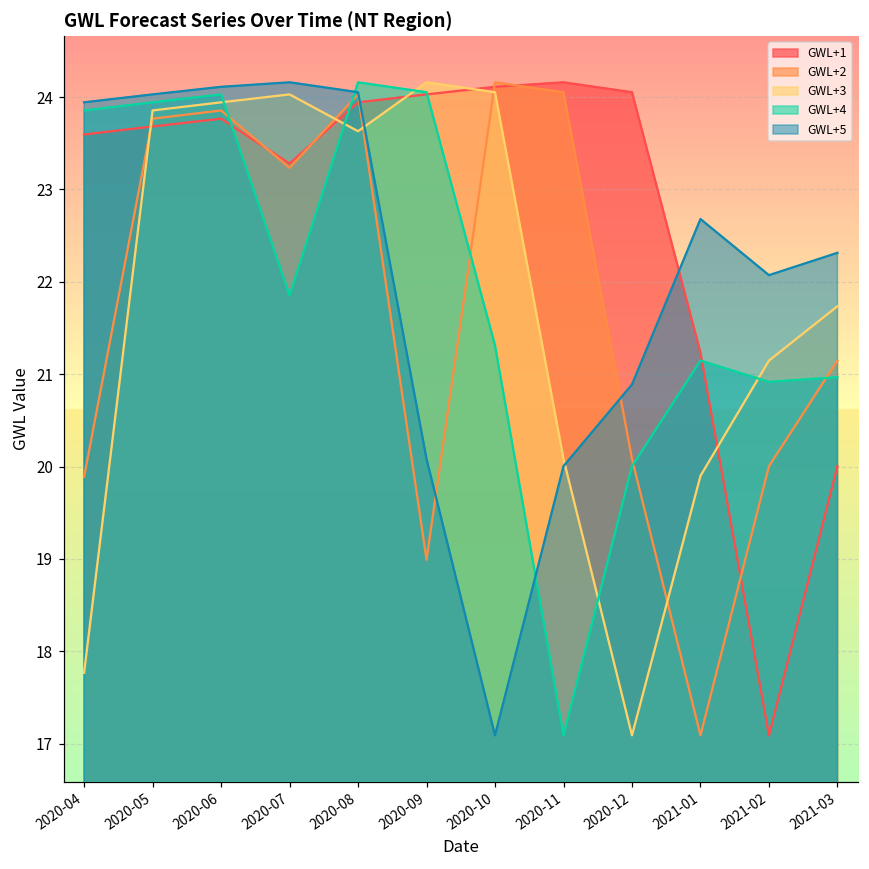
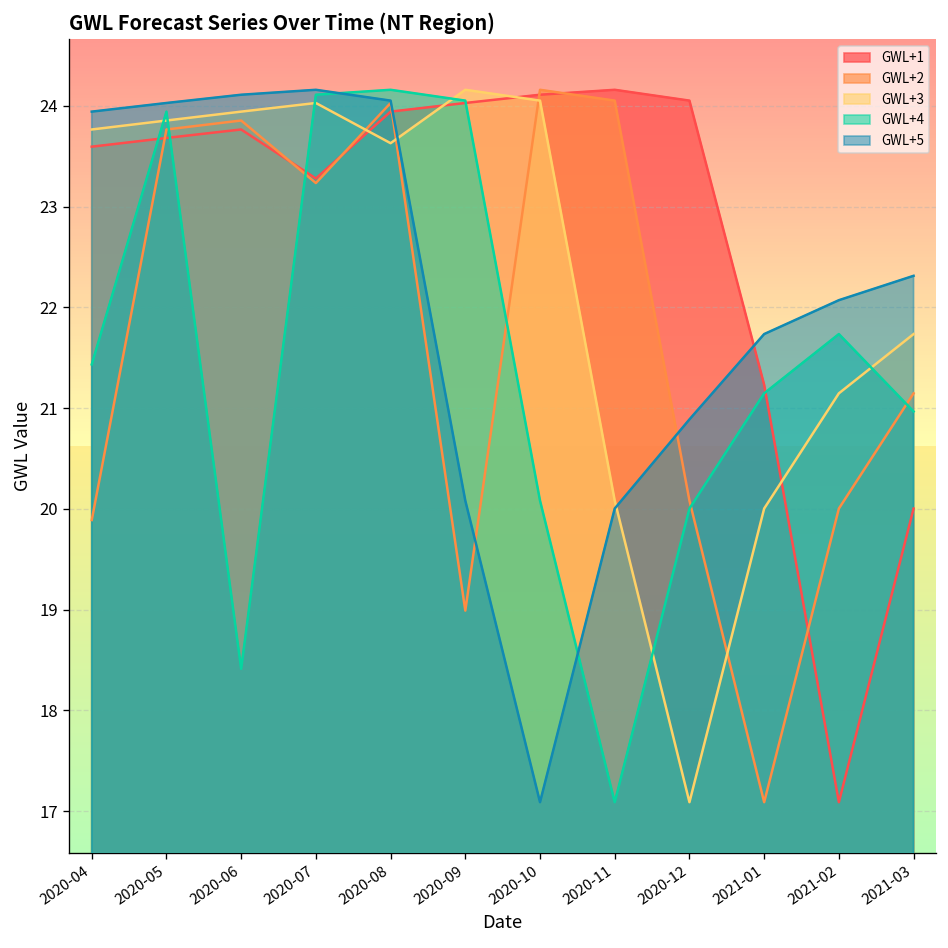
  {
    "GWL+1": {
      "2020-04": 23.6,
      "2020-05": 23.7,
      "2020-06": 23.8,
      "2020-07": 23.3,
      "2020-08": 23.9,
      "2020-10": 24.1,
      "2020-11": 24.2,
      "2020-12": 24.1,
      "2021-01": 21.2,
      "2021-02": 17.1,
      "2021-03": 20.0
    },
    "GWL+2": {
      "2020-04": 19.9,
      "2020-05": 23.8,
      "2020-06": 23.9,
      "2020-07": 23.2,
      "2020-09": 19.0,
      "2020-10": 24.2,
      "2020-11": 24.1,
      "2020-12": 20.1,
      "2021-01": 17.1,
      "2021-02": 20.0,
      "2021-03": 21.1
    },
    "GWL+3": {
-     "2020-04": 17.8,
+     "2020-04": 23.8,
      "2020-05": 23.9,
      "2020-06": 23.9,
      "2020-07": 24.0,
      "2020-08": 23.6,
      "2020-09": 24.2,
      "2020-10": 24.1,
      "2020-11": 20.1,
      "2020-12": 17.1,
-     "2021-01": 19.9,
+     "2021-01": 20.0,
      "2021-02": 21.1,
      "2021-03": 21.7
    },
    "GWL+4": {
-     "2020-04": 23.9,
+     "2020-04": 21.4,
      "2020-05": 23.9,
-     "2020-06": 24.0,
-     "2020-07": 21.9,
+     "2020-06": 18.4,
+     "2020-07": 24.1,
      "2020-08": 24.2,
-     "2020-10": 21.3,
+     "2020-10": 20.1,
      "2020-11": 17.1,
      "2020-12": 20.0,
      "2021-01": 21.1,
-     "2021-02": 20.9,
+     "2021-02": 21.7,
      "2021-03": 21.0
    },
    "GWL+5": {
      "2020-04": 23.9,
      "2020-05": 24.0,
      "2020-06": 24.1,
      "2020-07": 24.2,
      "2020-09": 20.1,
      "2020-10": 17.1,
      "2020-11": 20.0,
      "2020-12": 20.9,
-     "2021-01": 22.7,
+     "2021-01": 21.7,
      "2021-02": 22.1,
      "2021-03": 22.3
    }
  }
